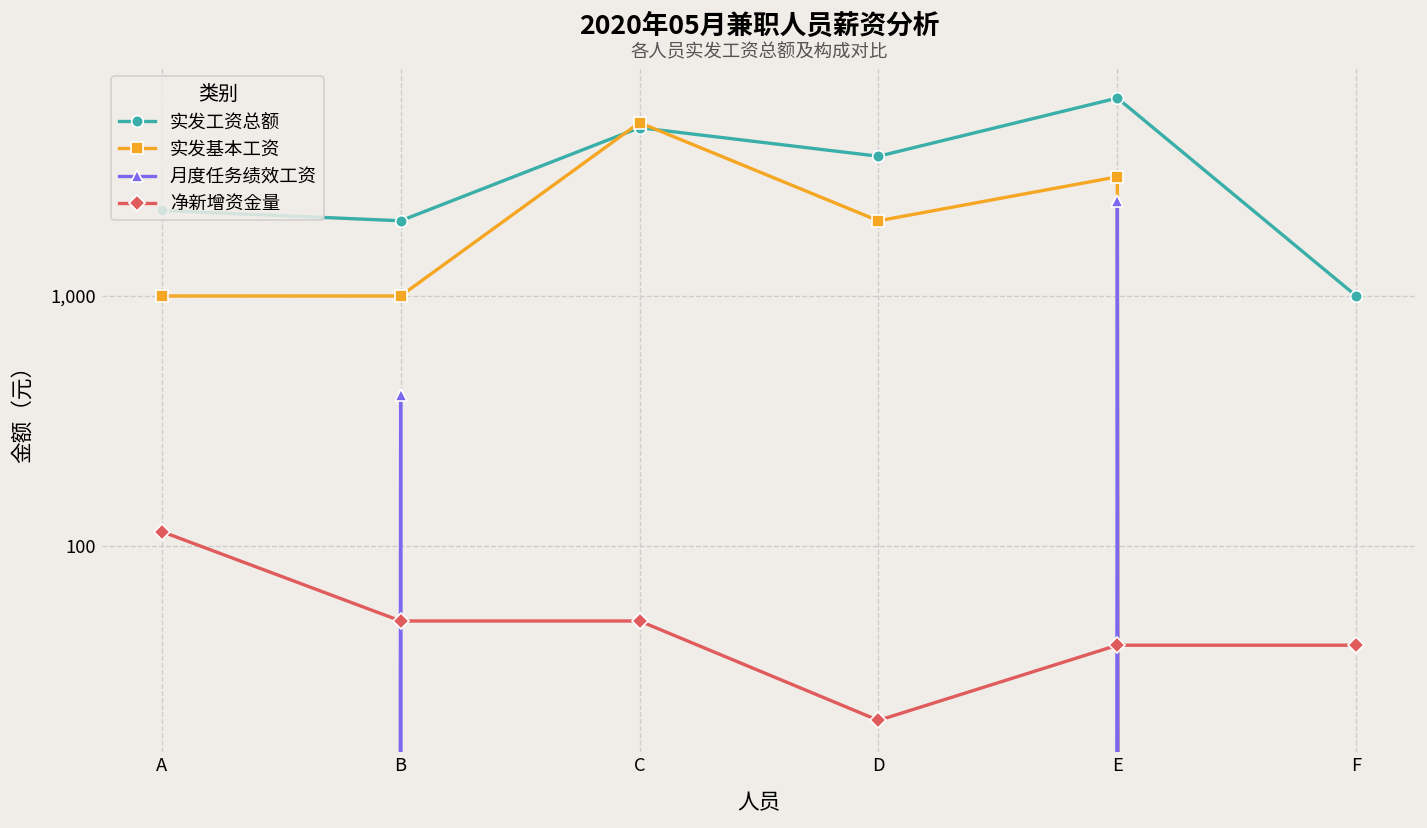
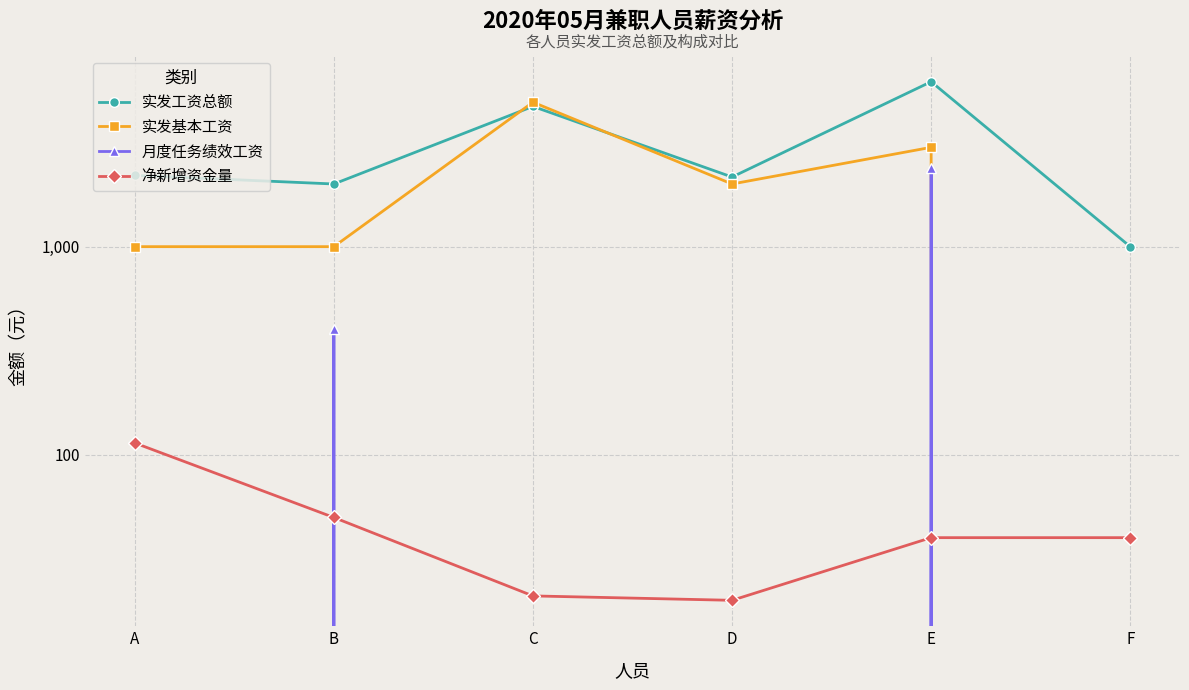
  {
    "实发工资总额": {
      "B": "2,000",
      "C": "4,700",
-     "D": "3,600",
+     "D": "2,200",
      "E": "6,200",
      "F": "1,000"
    },
    "实发基本工资": {
      "A": "1,000",
      "B": "1,000",
      "C": "4,900",
      "D": "2,000",
      "E": "3,000"
    },
    "月度任务绩效工资": {
      "B": "400",
      "E": "2,400"
    },
    "净新增资金量": {
      "A": "110",
      "B": "50",
-     "C": "50",
+     "C": "21",
      "D": "20",
      "E": "40",
      "F": "40"
    }
  }
